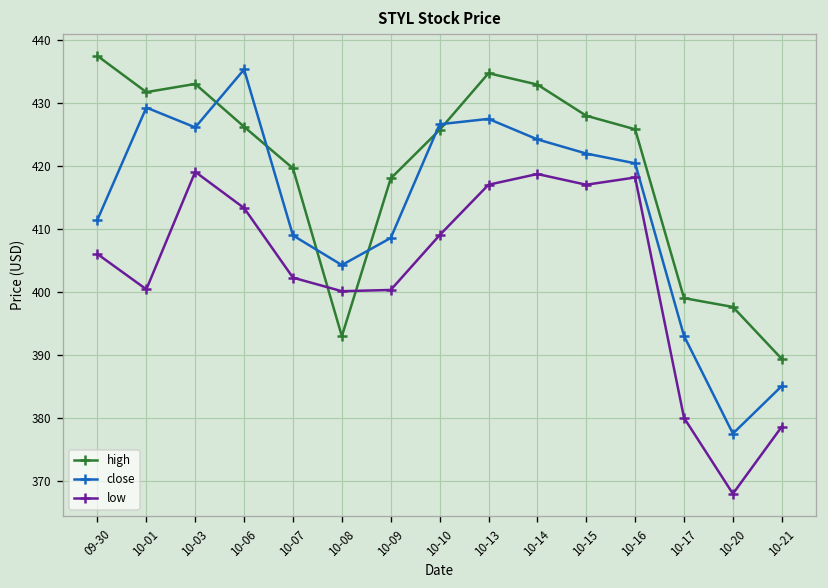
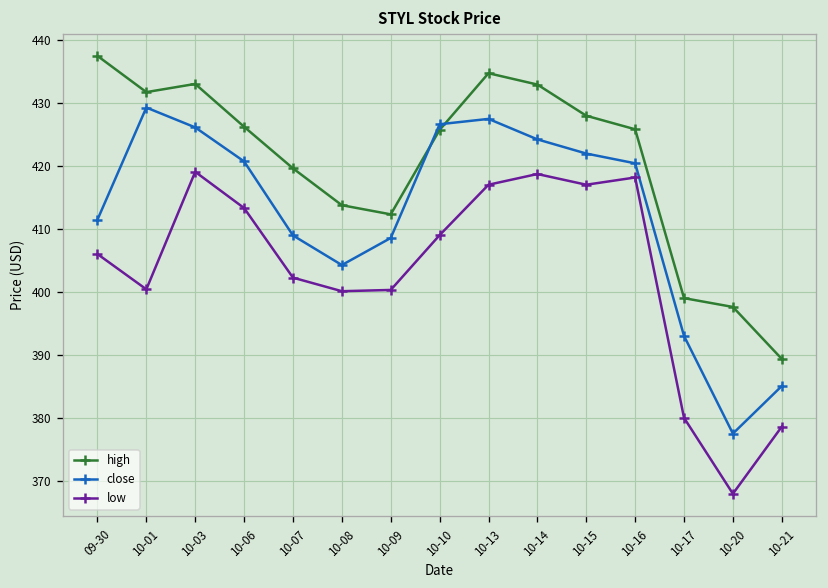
  {
    "high": {
      "09-30": 437,
      "10-01": 432,
      "10-03": 433,
      "10-06": 426,
      "10-07": 420,
-     "10-08": 393,
-     "10-09": 418,
+     "10-08": 414,
+     "10-09": 412,
      "10-10": 426,
      "10-13": 435,
      "10-14": 433,
      "10-15": 428,
      "10-16": 426,
      "10-17": 399,
      "10-20": 398,
      "10-21": 389
    },
    "close": {
      "09-30": 411,
      "10-01": 429,
      "10-03": 426,
-     "10-06": 435,
+     "10-06": 421,
      "10-07": 409,
      "10-08": 404,
      "10-09": 409,
      "10-10": 427,
      "10-13": 427,
      "10-14": 424,
      "10-15": 422,
      "10-16": 420,
      "10-17": 393,
      "10-20": 378,
      "10-21": 385
    },
    "low": {
      "09-30": 406,
      "10-01": 400,
      "10-03": 419,
      "10-06": 413,
      "10-07": 402,
      "10-08": 400,
      "10-09": 400,
      "10-10": 409,
      "10-13": 417,
      "10-14": 419,
      "10-15": 417,
      "10-16": 418,
      "10-17": 380,
      "10-20": 368,
      "10-21": 379
    }
  }
